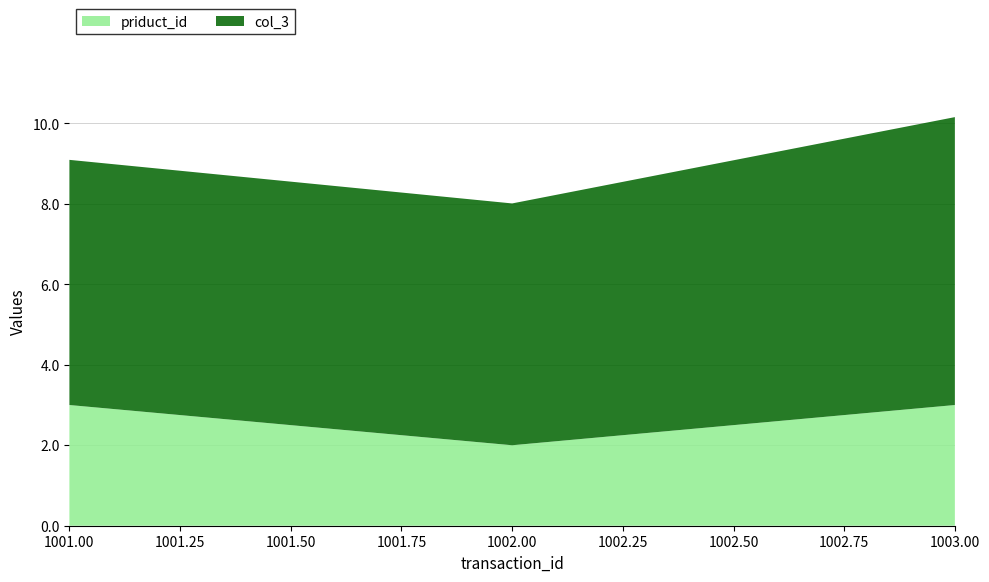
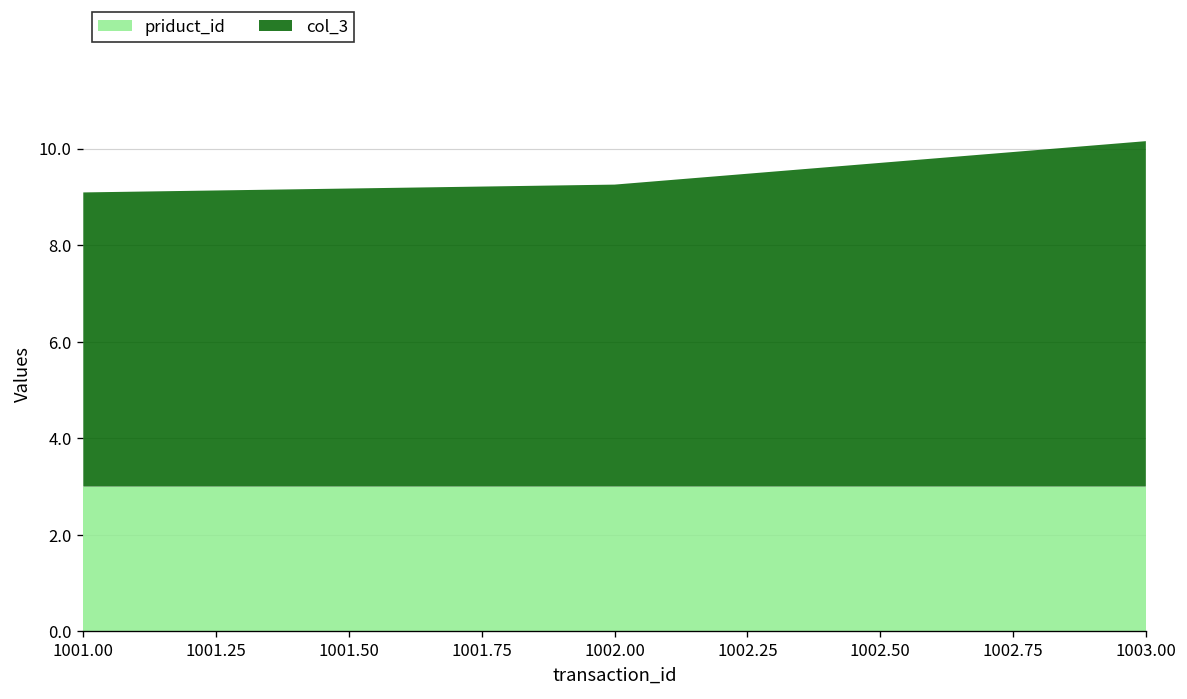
  {
    "priduct_id": {
      "1001.00": 3,
-     "1002.00": 2,
+     "1002.00": 3,
      "1003.00": 3
    },
    "col_3": {
      "1001.00": 6.1,
-     "1002.00": 6.0,
+     "1002.00": 6.3,
      "1003.00": 7.2
    }
  }
